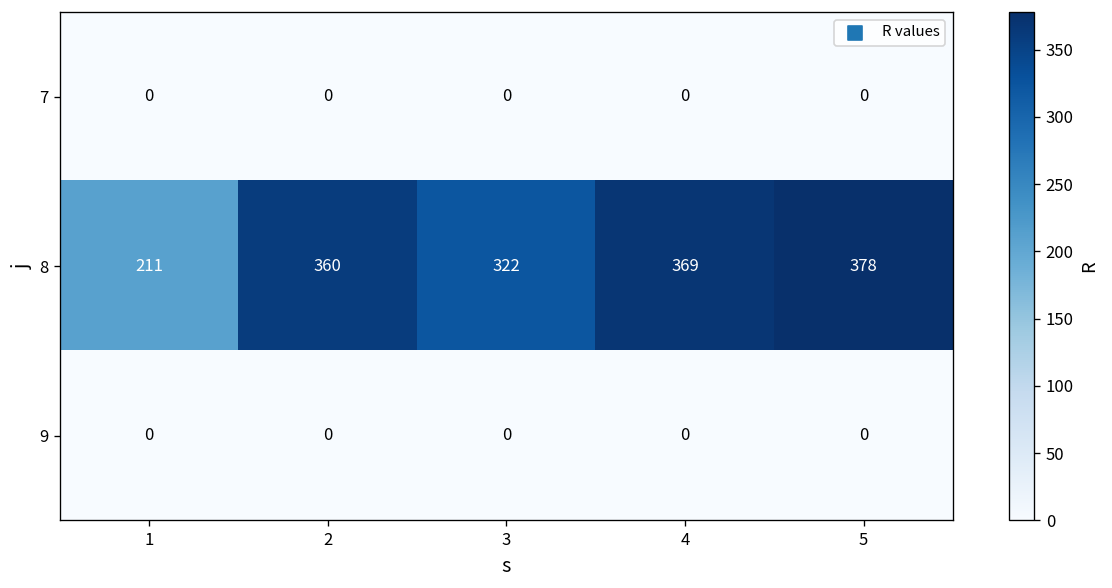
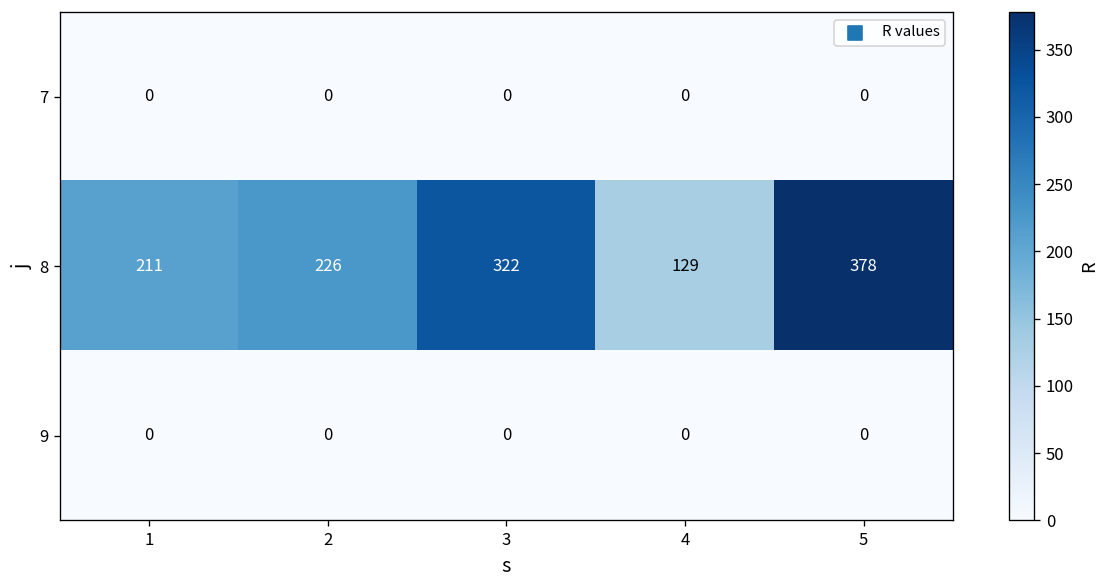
  {
    "7": {
      "1": 0,
      "2": 0,
      "3": 0,
      "4": 0,
      "5": 0
    },
    "8": {
      "1": 211,
-     "2": 360,
+     "2": 226,
      "3": 322,
-     "4": 369,
+     "4": 129,
      "5": 378
    },
    "9": {
      "1": 0,
      "2": 0,
      "3": 0,
      "4": 0,
      "5": 0
    }
  }
